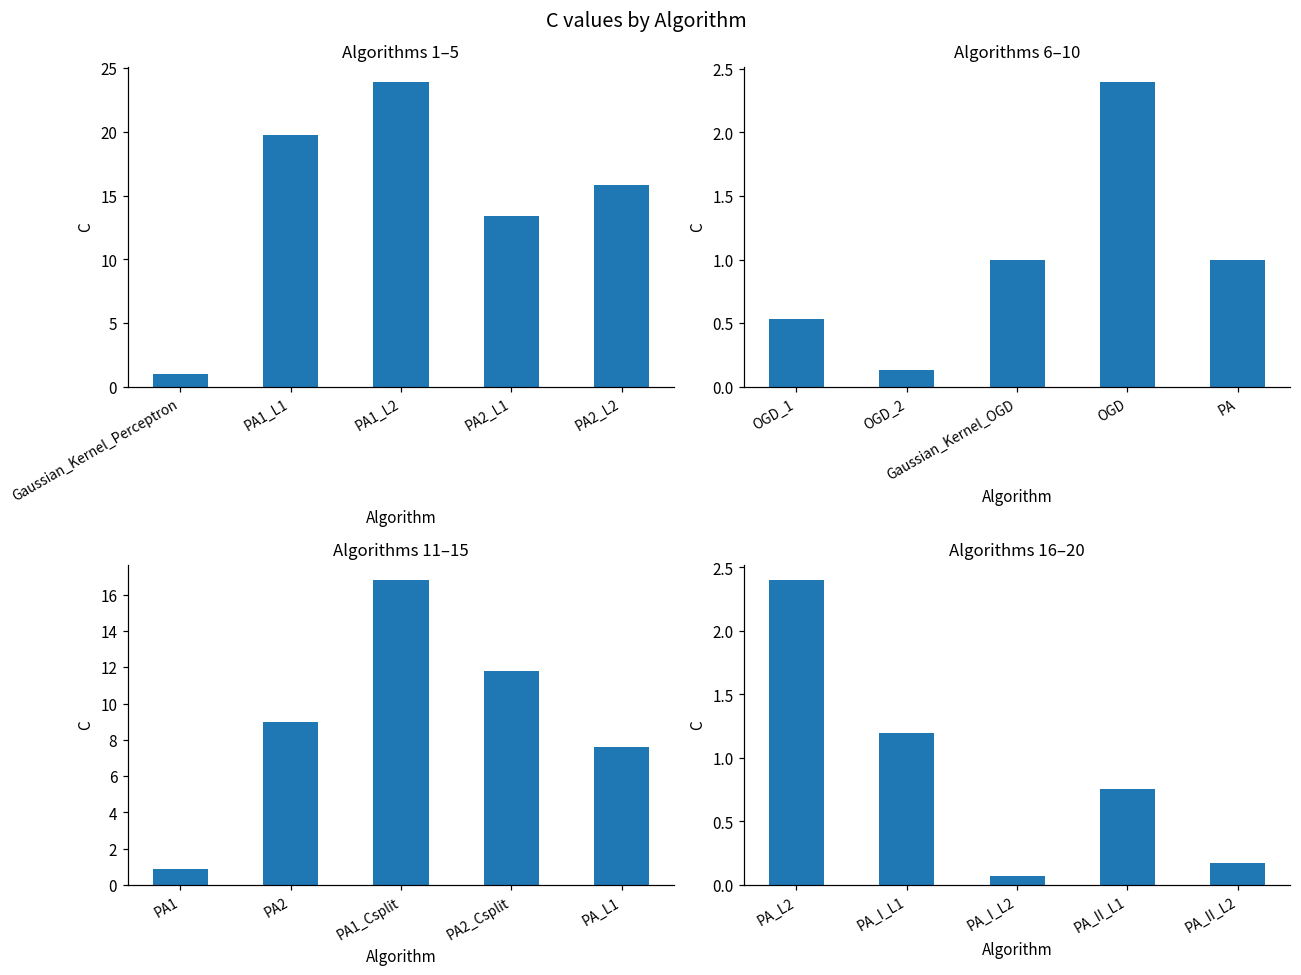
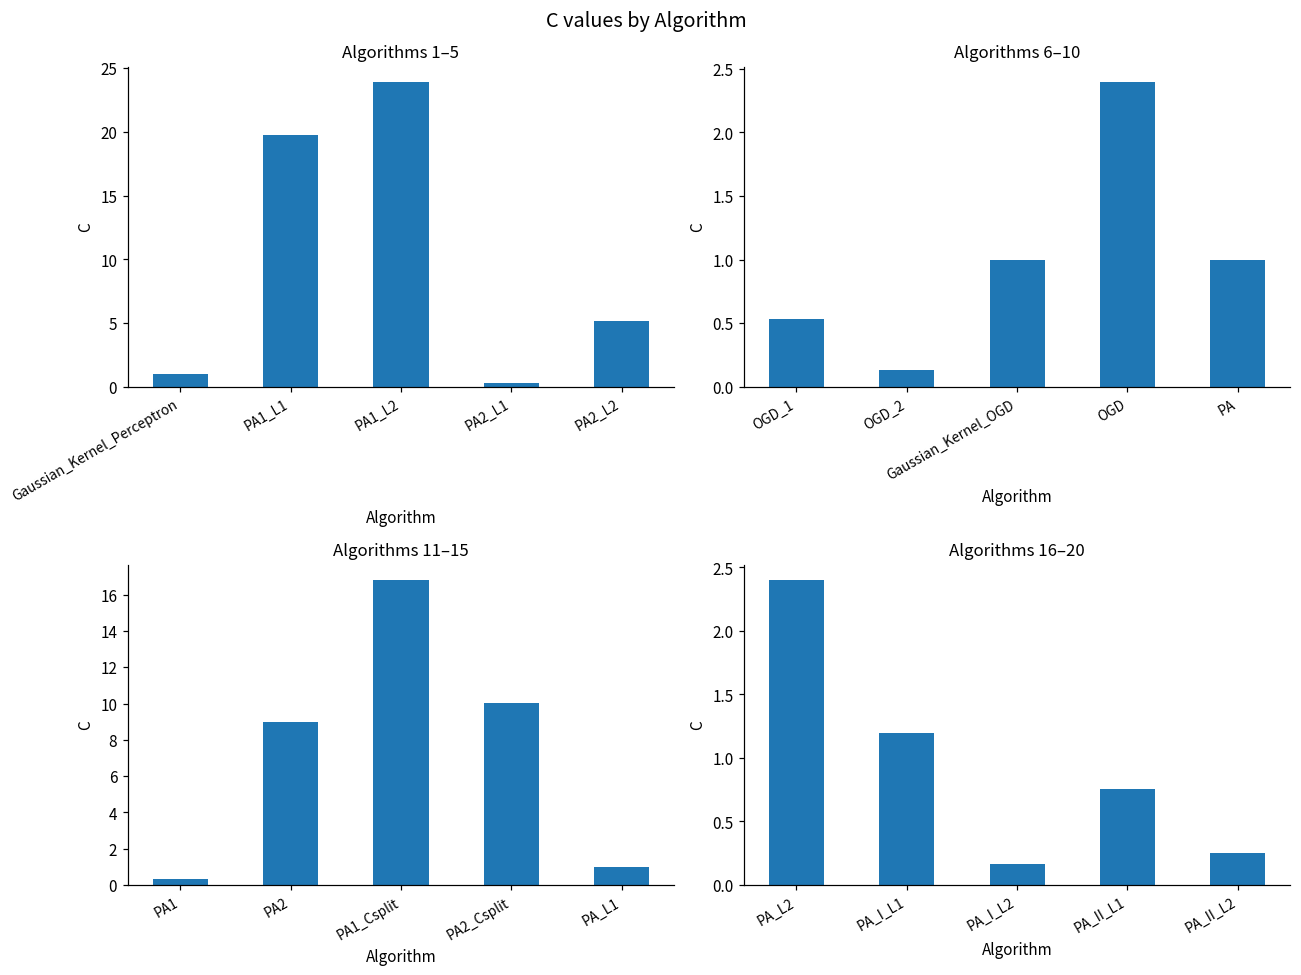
  {
    "Algorithms 1–5": {
      "Gaussian_Kernel_Perceptron": 1.0,
      "PA1_L1": 19.8,
      "PA1_L2": 23.9,
-     "PA2_L1": 13.4,
-     "PA2_L2": 15.8
+     "PA2_L1": 0.3,
+     "PA2_L2": 5.1
    },
    "Algorithms 6–10": {
      "OGD_1": 0.53,
      "OGD_2": 0.13,
      "Gaussian_Kernel_OGD": 1.00,
      "OGD": 2.40,
      "PA": 1.00
    },
    "Algorithms 11–15": {
-     "PA1": 0.9,
+     "PA1": 0.3,
      "PA2": 9.0,
      "PA1_Csplit": 16.8,
-     "PA2_Csplit": 11.8,
-     "PA_L1": 7.6
+     "PA2_Csplit": 10.0,
+     "PA_L1": 1.0
    },
    "Algorithms 16–20": {
      "PA_L2": 2.40,
      "PA_I_L1": 1.20,
-     "PA_I_L2": 0.07,
+     "PA_I_L2": 0.17,
      "PA_II_L1": 0.75,
-     "PA_II_L2": 0.18
+     "PA_II_L2": 0.25
    }
  }
